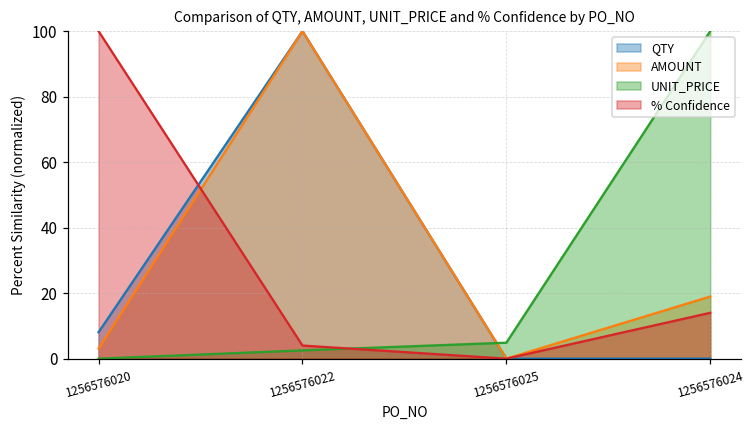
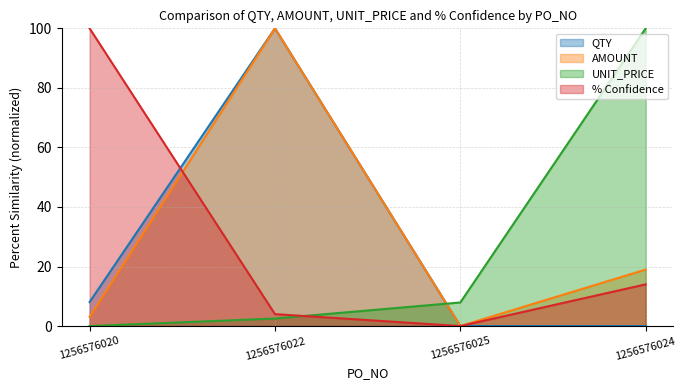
  {
    "QTY": {
      "1256576020": 8,
      "1256576024": 0
    },
    "UNIT_PRICE": {
      "1256576020": 0,
      "1256576022": 3,
-     "1256576025": 5,
+     "1256576025": 8,
      "1256576024": 100
    }
  }
